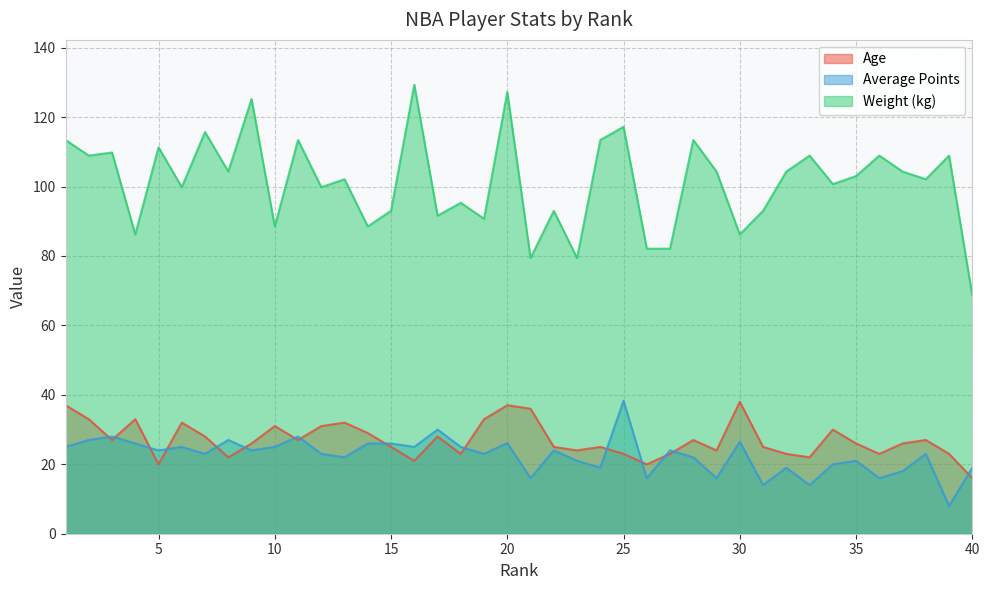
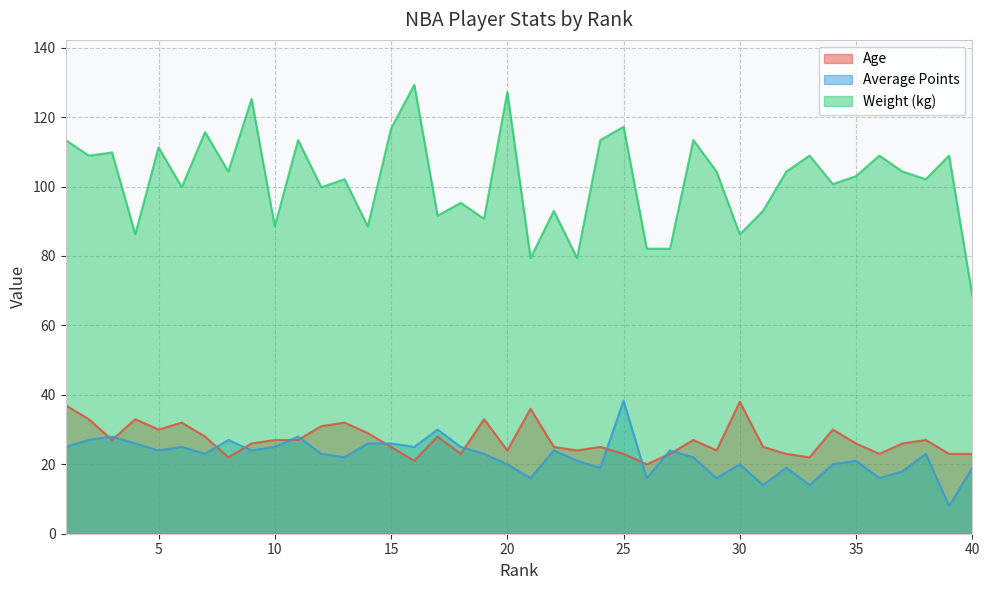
  {
    "Age": {
-     "5": 20,
-     "10": 31,
+     "5": 30,
+     "10": 27,
      "15": 25,
-     "20": 37,
+     "20": 24,
      "25": 23,
      "30": 38,
      "35": 26,
-     "40": 16
+     "40": 23
    },
    "Average Points": {
      "5": 24,
      "10": 25,
      "15": 26,
-     "20": 26,
+     "20": 20,
      "25": 38,
-     "30": 27,
+     "30": 20,
      "35": 21,
      "40": 19
    },
    "Weight (kg)": {
      "5": 111,
      "10": 89,
-     "15": 93,
+     "15": 117,
      "20": 127,
      "25": 117,
      "30": 86,
      "35": 103,
      "40": 69
    }
  }
